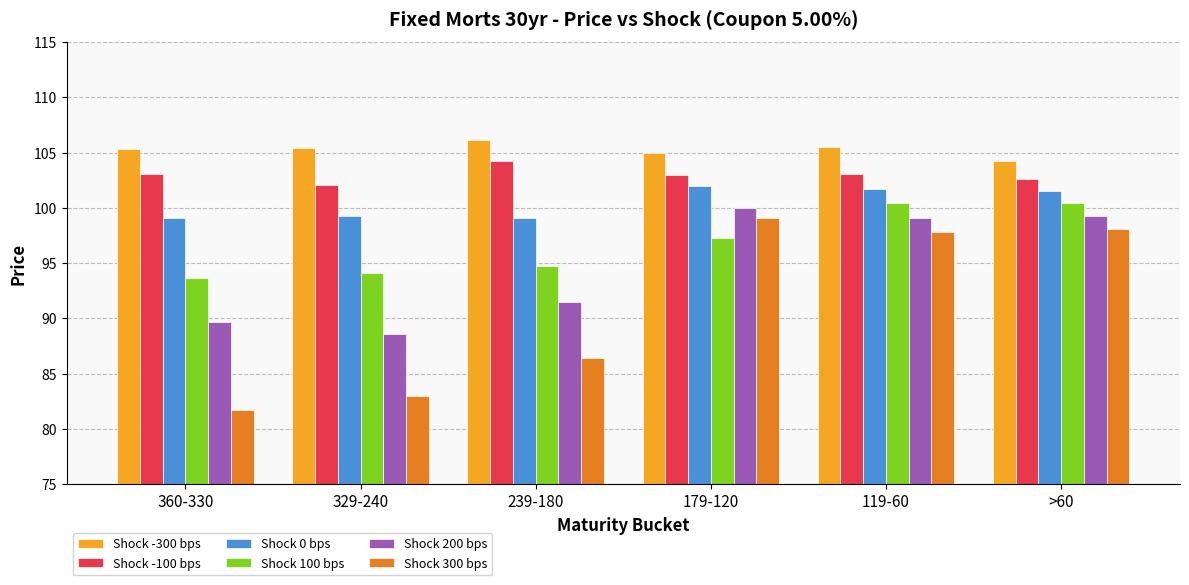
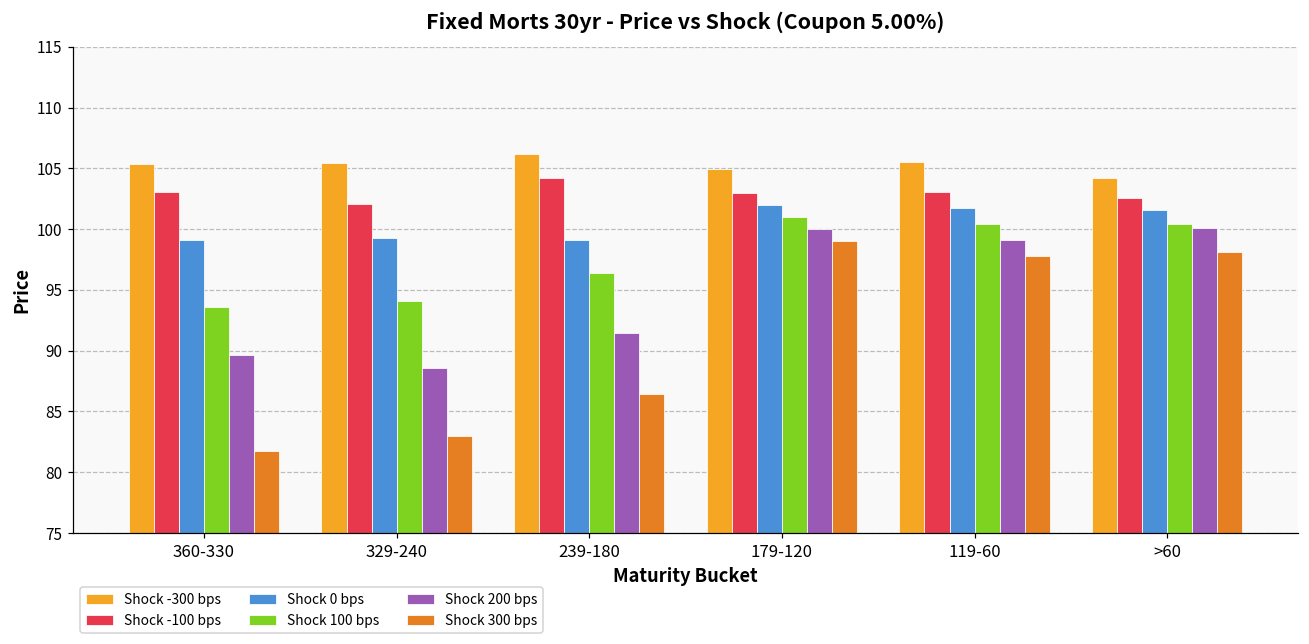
  {
    "Shock -100 bps": {
      "360-330": 103.0,
      "329-240": 102.1,
      "239-180": 104.2,
      "179-120": 103.0,
      "119-60": 103.0,
      ">60": 102.6
    },
    "Shock 0 bps": {
      "360-330": 99.1,
      "329-240": 99.2,
      "239-180": 99.1,
      "179-120": 102.0,
      "119-60": 101.7,
      ">60": 101.6
    },
    "Shock 100 bps": {
      "360-330": 93.6,
      "329-240": 94.1,
-     "239-180": 94.7,
-     "179-120": 97.3,
+     "239-180": 96.4,
+     "179-120": 101.0,
      "119-60": 100.4,
      ">60": 100.4
    },
    "Shock 200 bps": {
      "360-330": 89.6,
      "329-240": 88.6,
      "239-180": 91.5,
      "179-120": 100.0,
      "119-60": 99.1,
-     ">60": 99.3
+     ">60": 100.1
    }
  }
